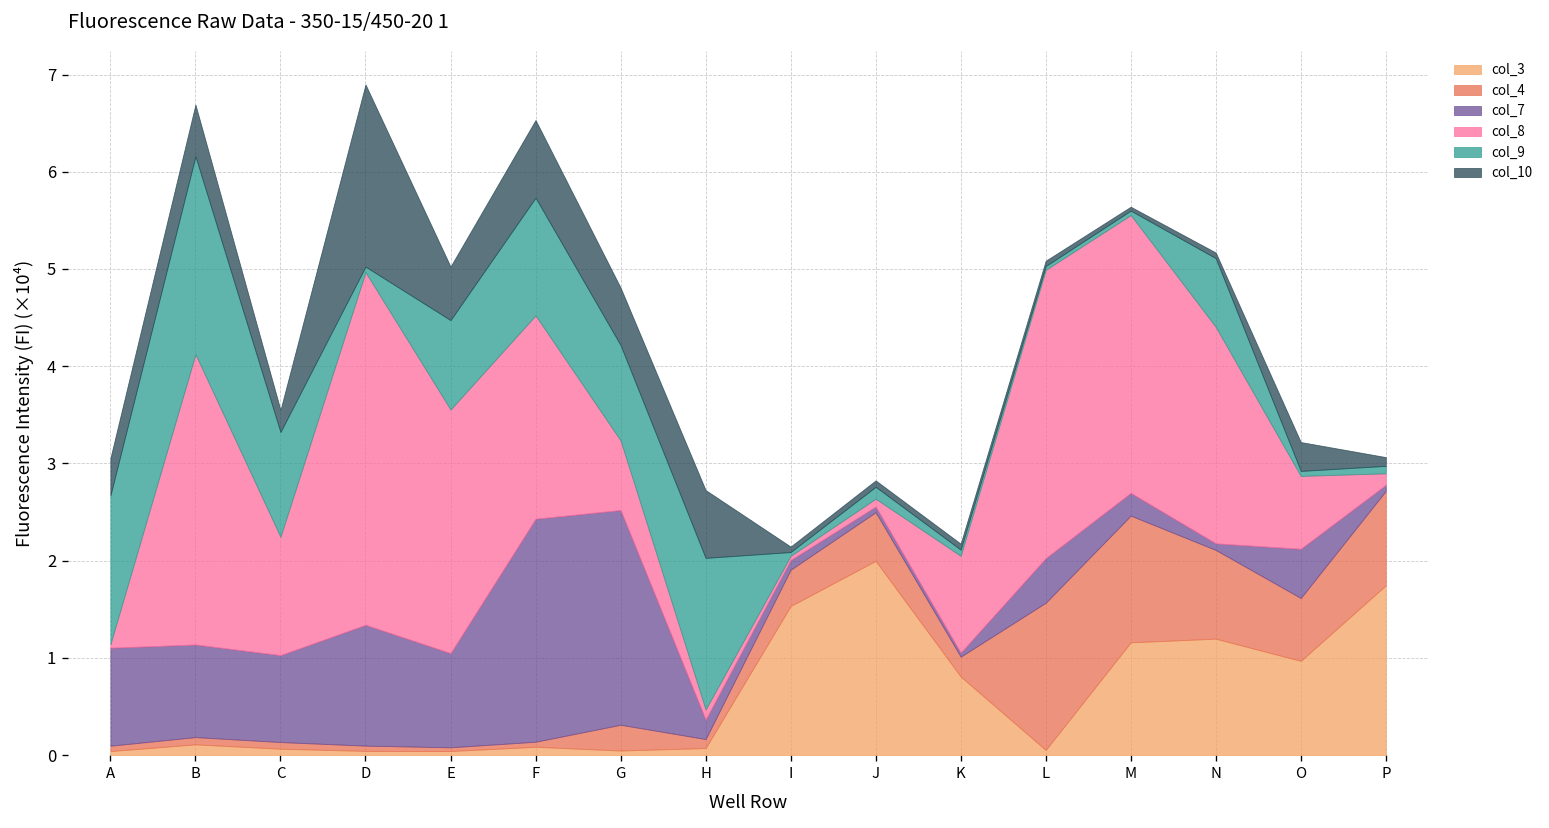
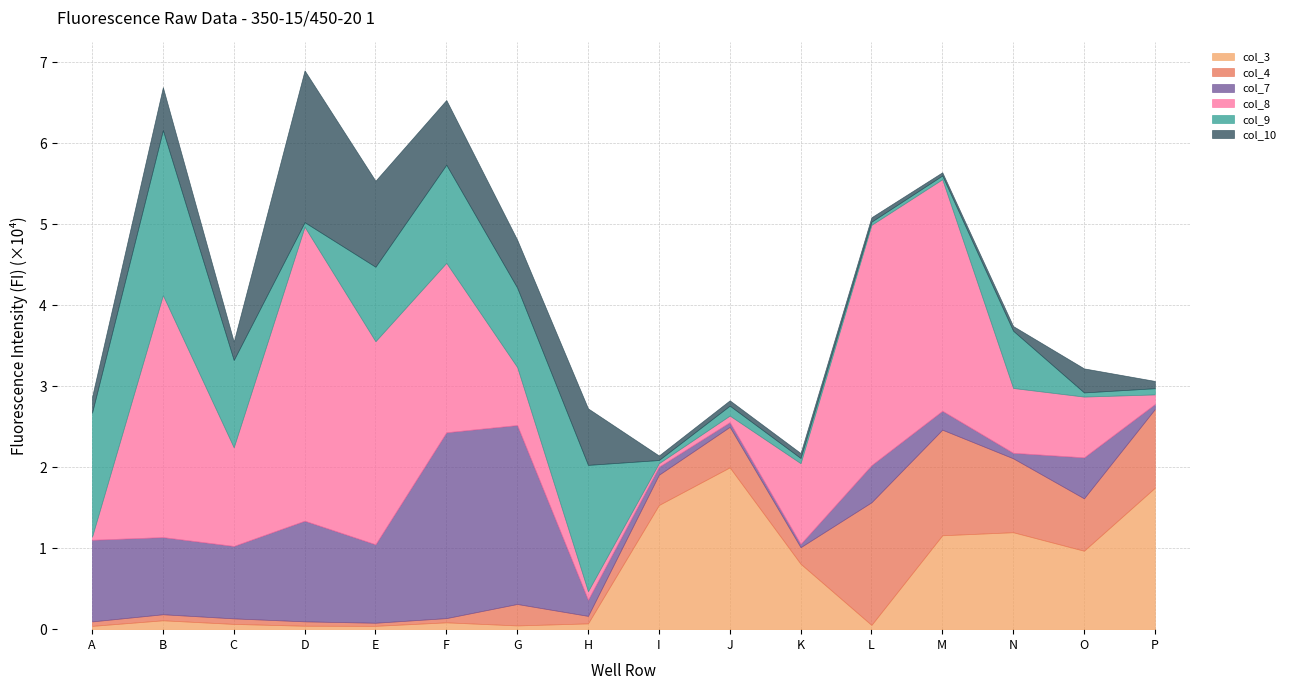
  {
    "col_7": {
      "A": 1.0,
      "B": 1.0,
      "C": 0.9,
      "D": 1.2,
      "E": 1.0,
      "F": 2.3,
      "G": 2.2,
      "H": 0.2,
      "I": 0.1,
      "J": 0.1,
      "K": 0.0,
      "L": 0.5,
      "M": 0.2,
      "N": 0.1,
      "O": 0.5,
      "P": 0.1
    },
    "col_8": {
      "A": 0.0,
      "B": 3.0,
      "C": 1.2,
      "D": 3.6,
      "E": 2.5,
      "F": 2.1,
      "G": 0.7,
      "H": 0.1,
      "I": 0.0,
      "J": 0.1,
      "K": 1.0,
      "L": 3.0,
      "M": 2.9,
-     "N": 2.2,
+     "N": 0.8,
      "O": 0.7,
      "P": 0.1
    },
    "col_9": {
      "A": 1.5,
      "B": 2.0,
      "C": 1.1,
      "D": 0.1,
      "E": 0.9,
      "F": 1.2,
      "G": 1.0,
      "H": 1.6,
      "I": 0.0,
      "J": 0.1,
      "K": 0.1,
      "L": 0.0,
      "M": 0.0,
      "N": 0.7,
      "O": 0.1,
      "P": 0.1
    },
    "col_10": {
-     "A": 0.4,
+     "A": 0.2,
      "B": 0.5,
      "C": 0.2,
      "D": 1.9,
-     "E": 0.6,
+     "E": 1.1,
      "F": 0.8,
      "G": 0.6,
      "H": 0.7,
      "I": 0.1,
      "J": 0.1,
      "K": 0.1,
      "L": 0.1,
      "M": 0.0,
      "N": 0.1,
      "O": 0.3,
      "P": 0.1
    }
  }
